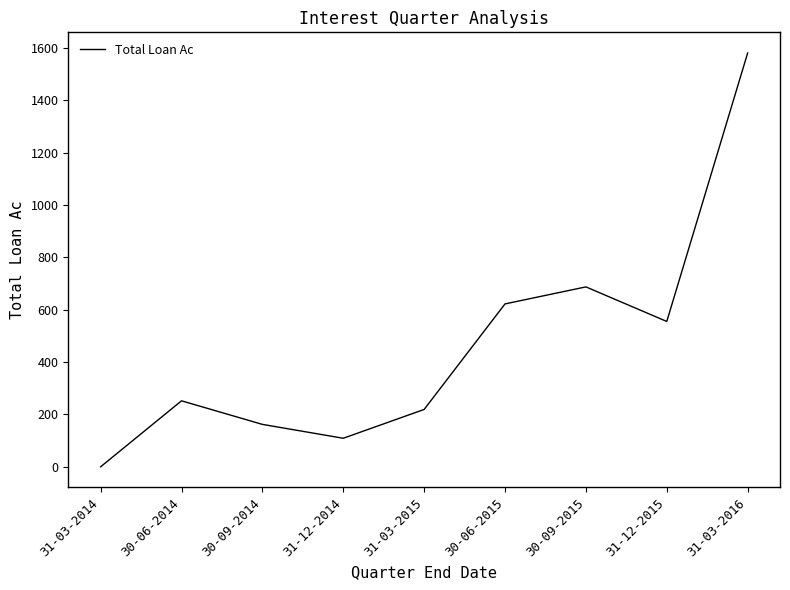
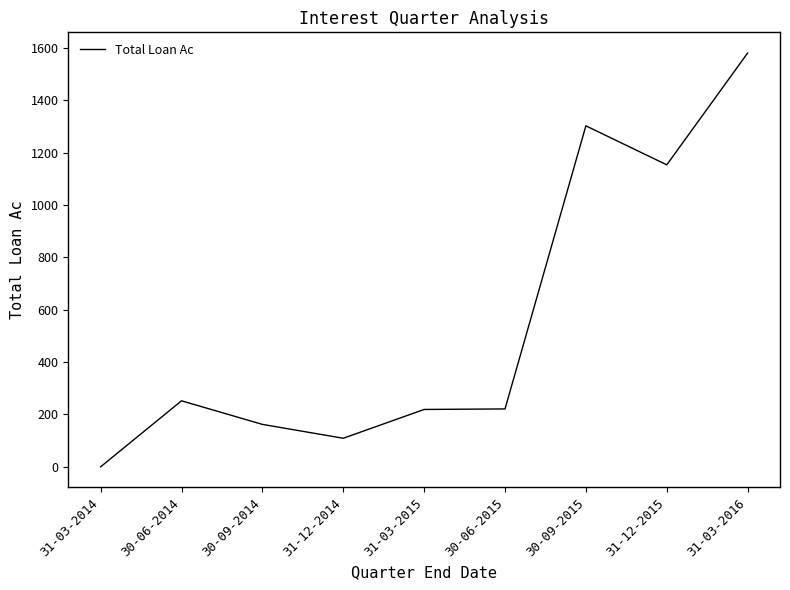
  {
    "31-03-2014": 0,
    "30-06-2014": 250,
    "30-09-2014": 160,
    "31-12-2014": 110,
    "31-03-2015": 220,
-   "30-06-2015": 620,
-   "30-09-2015": 690,
-   "31-12-2015": 560,
+   "30-06-2015": 220,
+   "30-09-2015": 1300,
+   "31-12-2015": 1150,
    "31-03-2016": 1580
  }
